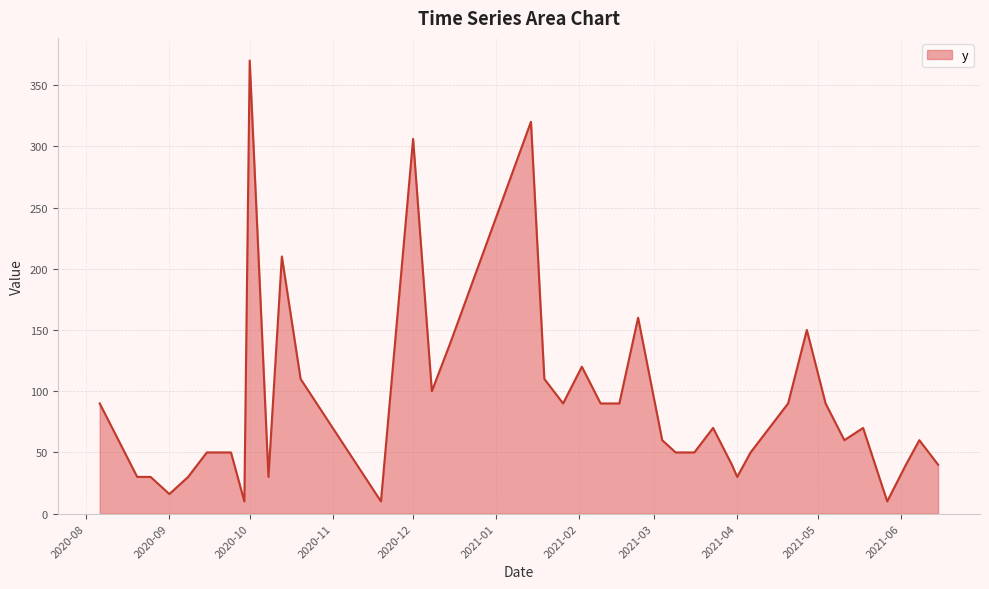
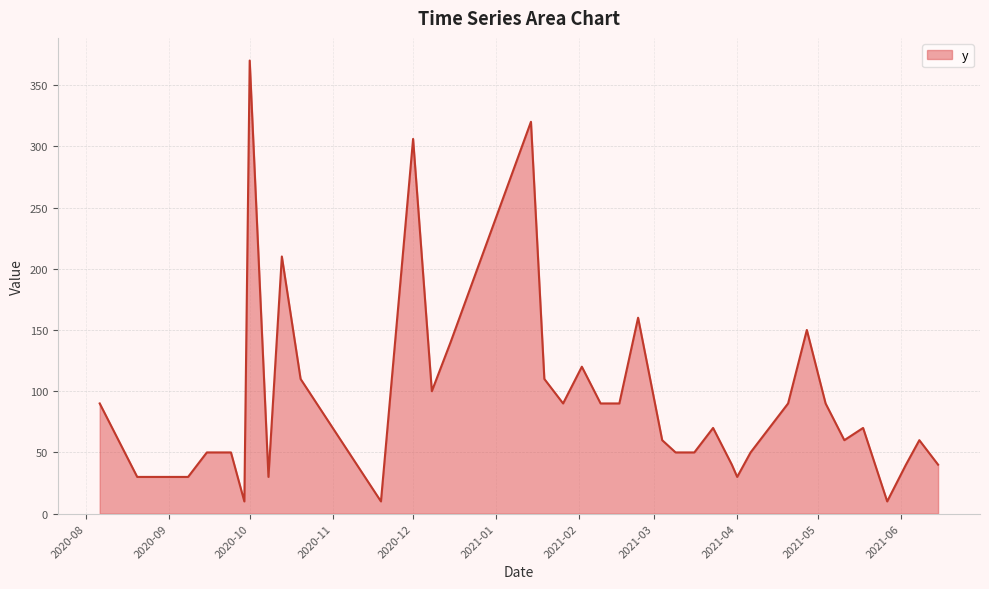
  {
-   "2020-09": 16,
+   "2020-09": 30,
    "2020-10": 370,
    "2020-12": 306,
    "2021-04": 30
  }
